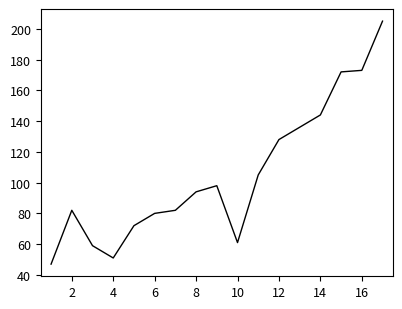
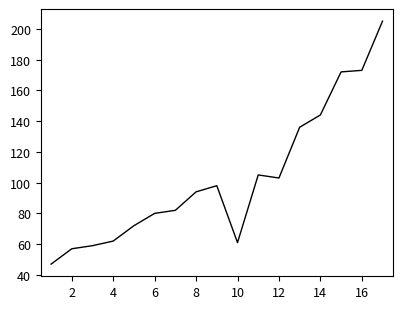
  {
-   "2": 82,
-   "4": 51,
+   "2": 57,
+   "4": 62,
    "6": 80,
    "8": 94,
    "10": 61,
-   "12": 128,
+   "12": 103,
    "14": 144,
    "16": 173
  }
